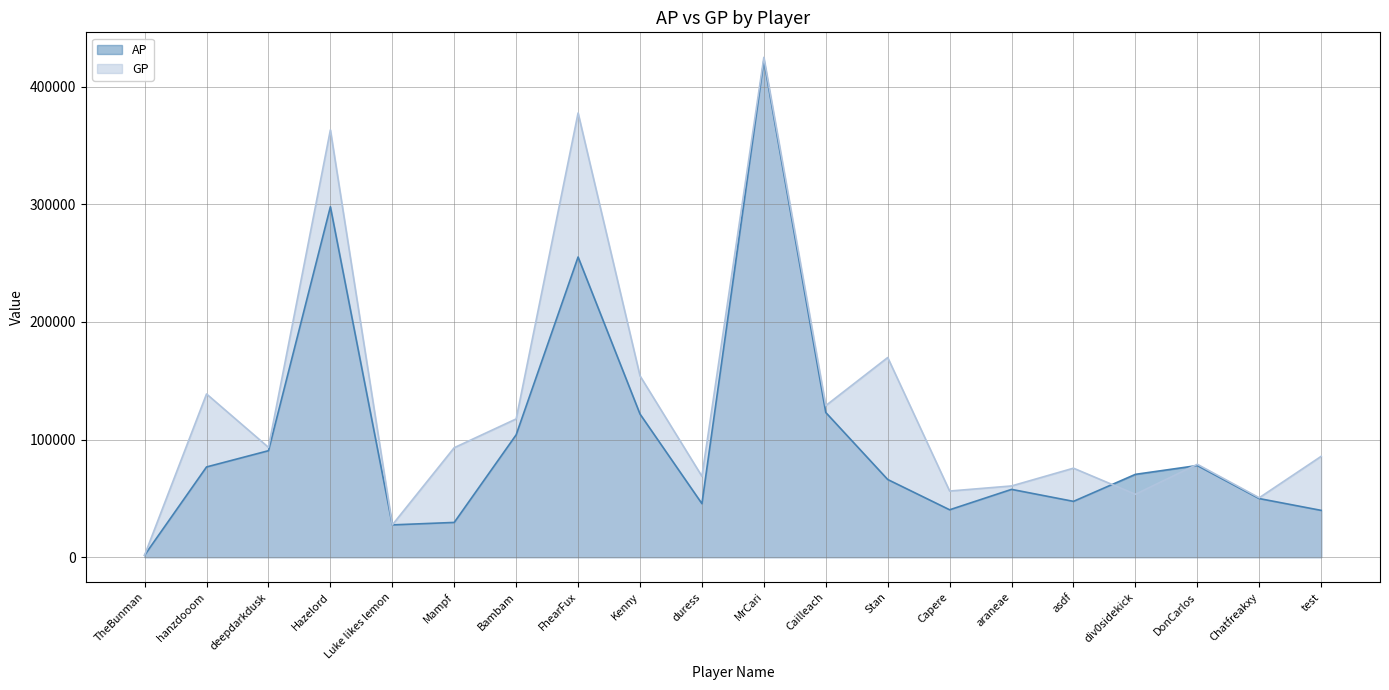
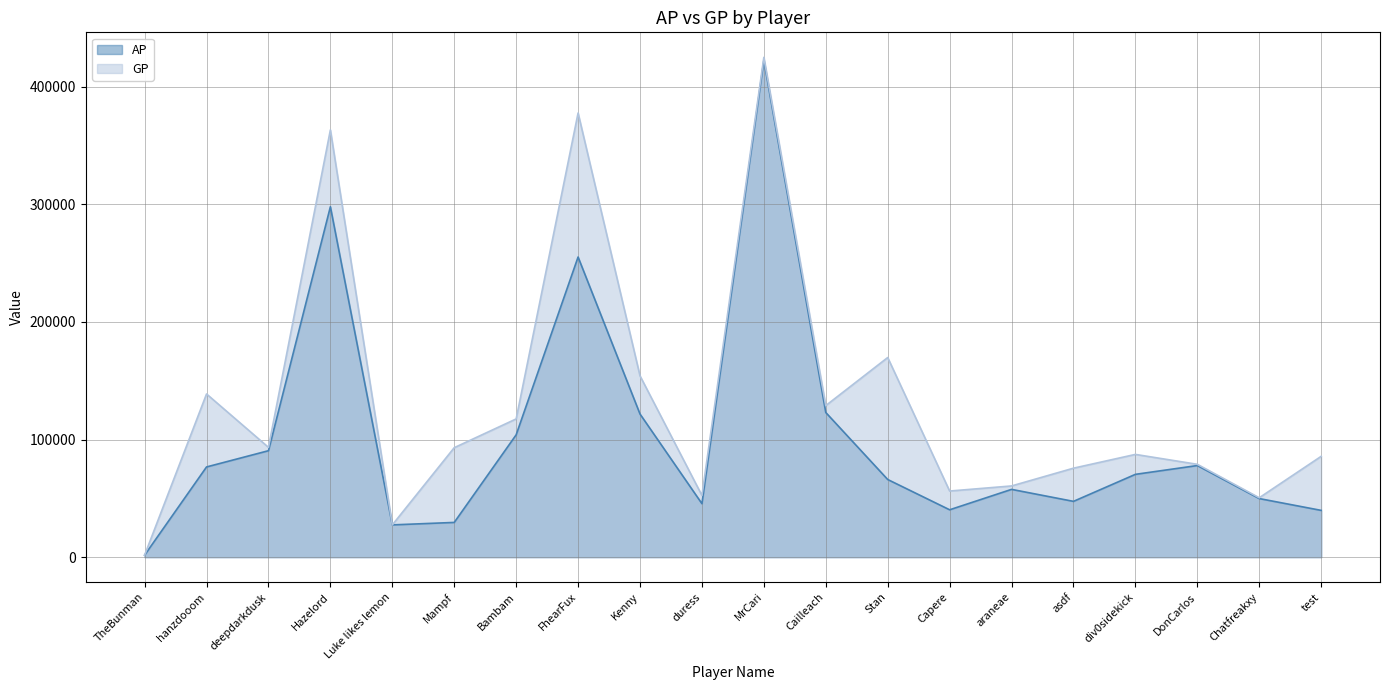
  {
    "AP": {
      "hanzdooom": 77000,
      "deepdarkdusk": 91000,
      "Hazelord": 298000,
      "Mampf": 30000,
      "Bambam": 104000,
      "FhearFux": 255000,
      "Kenny": 122000,
      "duress": 45000,
      "MrCari": 423000,
      "Cailleach": 123000,
      "Stan": 66000,
      "Capere": 40000,
      "araneae": 58000,
      "asdf": 47000,
      "div0sidekick": 70000,
      "test": 40000
    },
    "GP": {
      "hanzdooom": 139000,
      "deepdarkdusk": 93000,
      "Hazelord": 363000,
      "Mampf": 93000,
      "Bambam": 118000,
      "FhearFux": 378000,
      "Kenny": 154000,
-     "duress": 69000,
+     "duress": 52000,
      "MrCari": 425000,
      "Cailleach": 129000,
      "Stan": 170000,
      "Capere": 56000,
      "araneae": 61000,
      "asdf": 76000,
-     "div0sidekick": 53000,
+     "div0sidekick": 87000,
      "test": 86000
    }
  }
